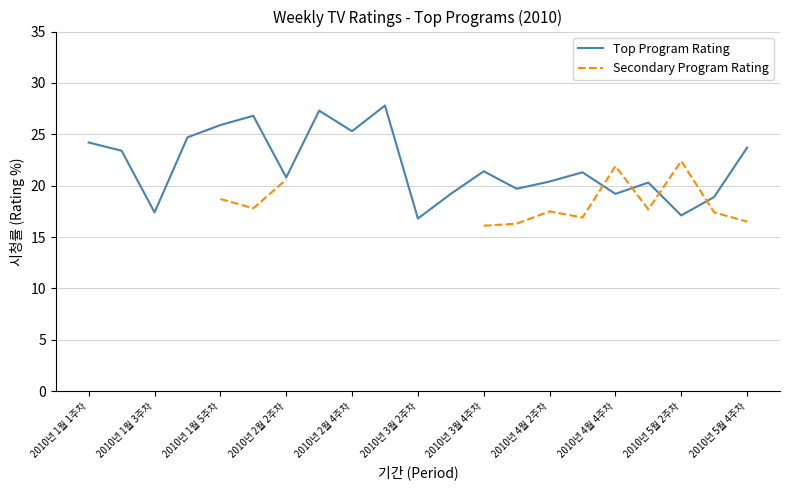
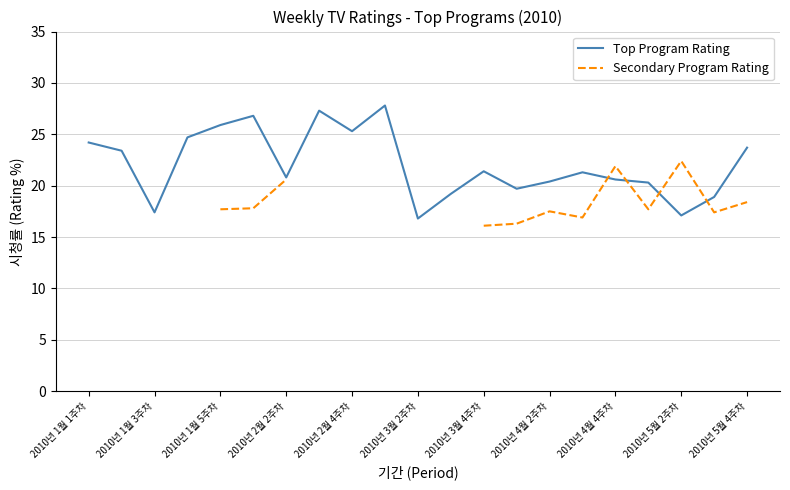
  {
    "Top Program Rating": {
      "2010년 1월 1주차": 24.2,
      "2010년 1월 3주차": 17.4,
      "2010년 1월 5주차": 25.9,
      "2010년 2월 4주차": 25.3,
      "2010년 3월 2주차": 16.8,
      "2010년 3월 4주차": 21.4,
      "2010년 4월 2주차": 20.4,
-     "2010년 4월 4주차": 19.2,
+     "2010년 4월 4주차": 20.6,
      "2010년 5월 2주차": 17.1,
      "2010년 5월 4주차": 23.7
    },
    "Secondary Program Rating": {
      "2010년 1월 1주차": 21.1,
-     "2010년 1월 5주차": 18.7,
+     "2010년 1월 5주차": 17.7,
      "2010년 2월 4주차": 23.8,
      "2010년 3월 4주차": 16.1,
      "2010년 4월 2주차": 17.5,
      "2010년 4월 4주차": 21.9,
      "2010년 5월 2주차": 22.4,
-     "2010년 5월 4주차": 16.5
+     "2010년 5월 4주차": 18.4
    }
  }
